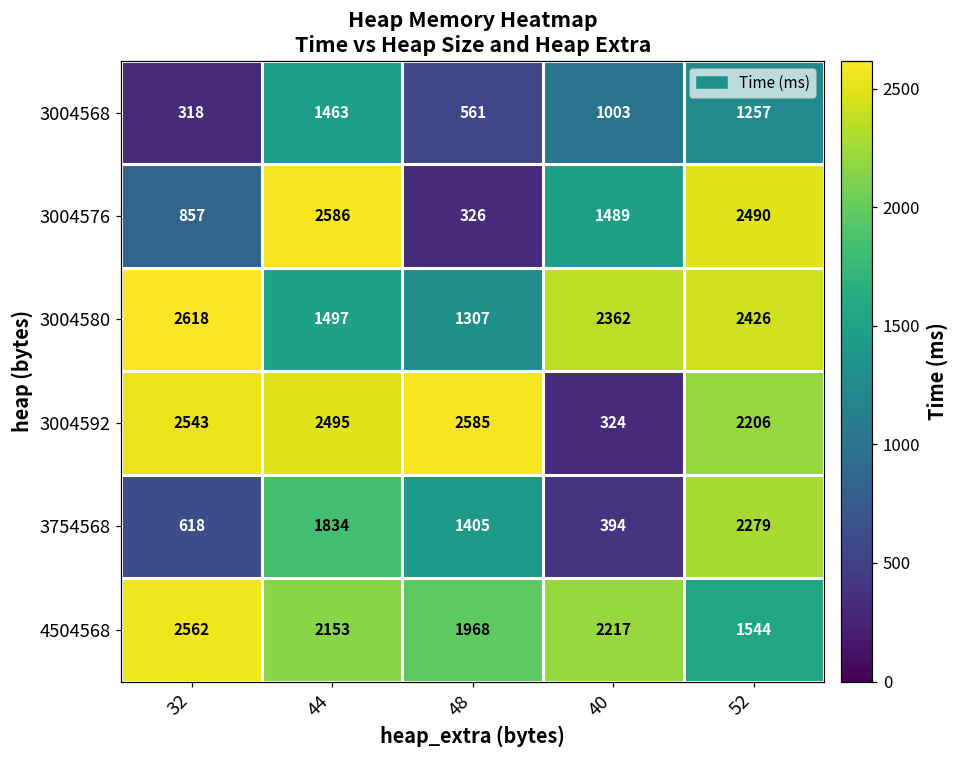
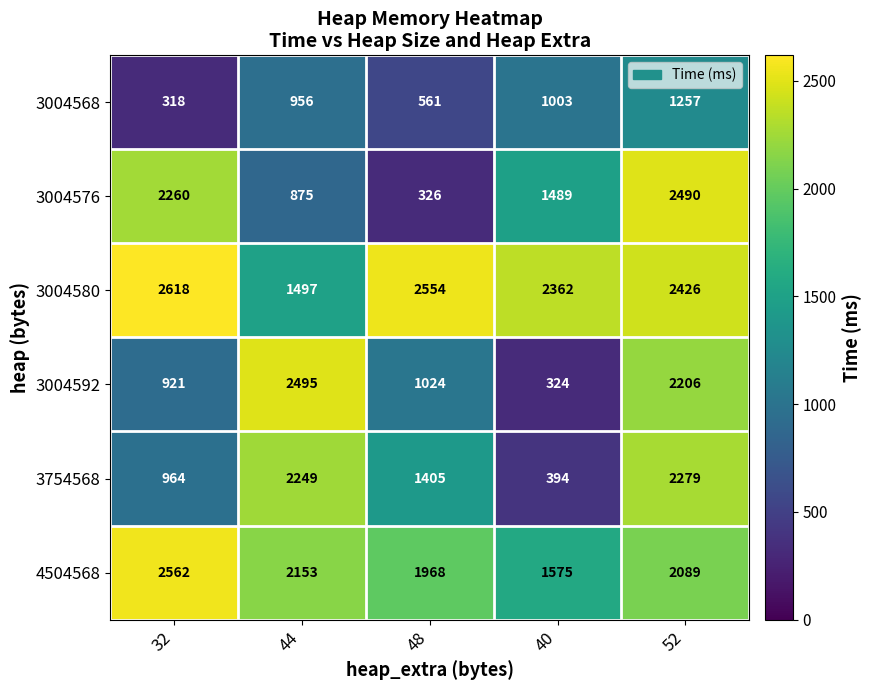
  {
    "3004568": {
      "32": 318,
-     "44": 1463,
+     "44": 956,
      "48": 561,
      "40": 1003,
      "52": 1257
    },
    "3004576": {
-     "32": 857,
-     "44": 2586,
+     "32": 2260,
+     "44": 875,
      "48": 326,
      "40": 1489,
      "52": 2490
    },
    "3004580": {
      "32": 2618,
      "44": 1497,
-     "48": 1307,
+     "48": 2554,
      "40": 2362,
      "52": 2426
    },
    "3004592": {
-     "32": 2543,
+     "32": 921,
      "44": 2495,
-     "48": 2585,
+     "48": 1024,
      "40": 324,
      "52": 2206
    },
    "3754568": {
-     "32": 618,
-     "44": 1834,
+     "32": 964,
+     "44": 2249,
      "48": 1405,
      "40": 394,
      "52": 2279
    },
    "4504568": {
      "32": 2562,
      "44": 2153,
      "48": 1968,
-     "40": 2217,
-     "52": 1544
+     "40": 1575,
+     "52": 2089
    }
  }
